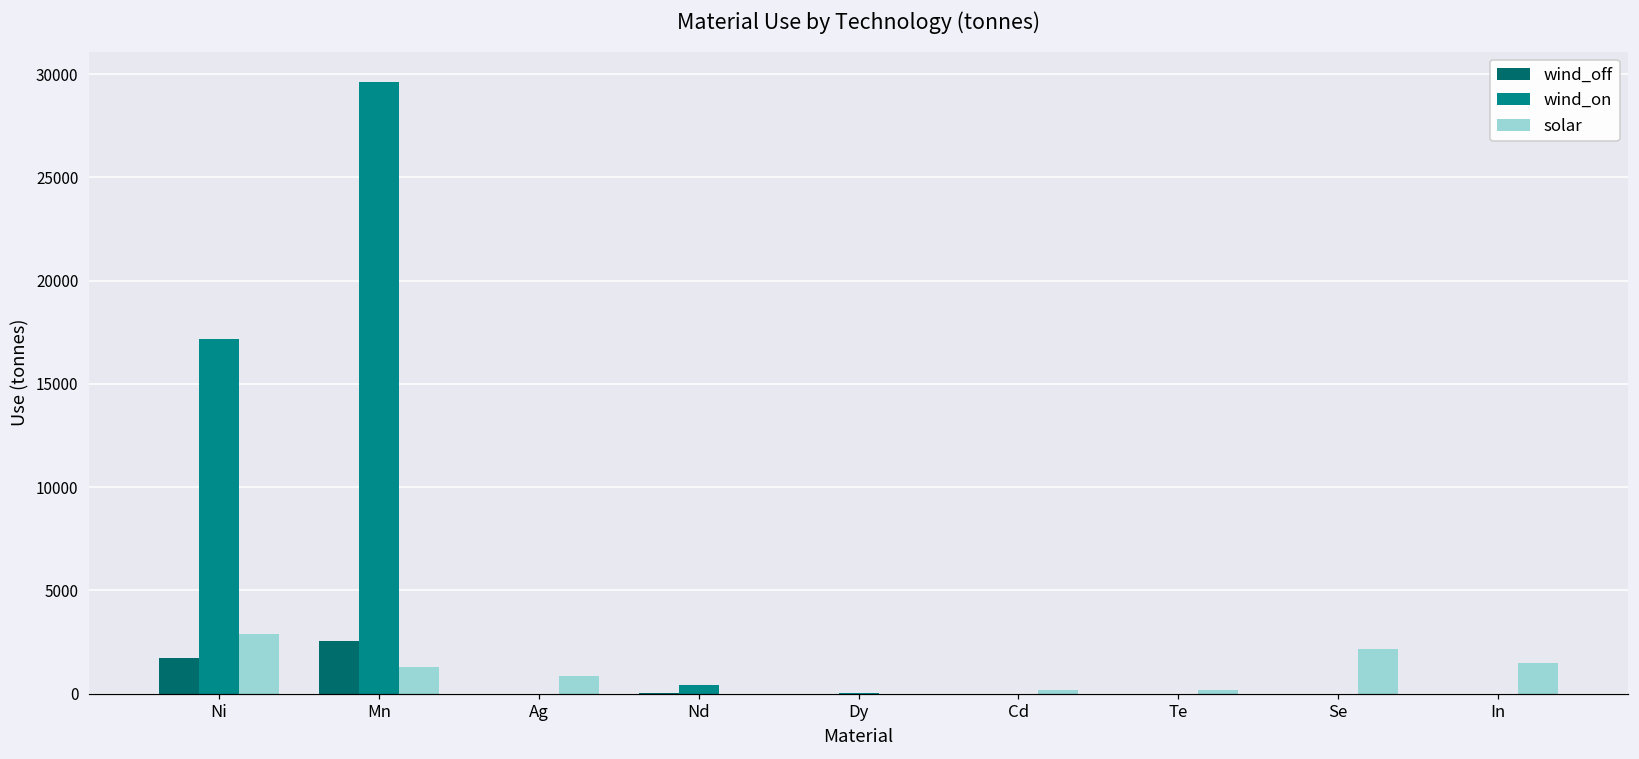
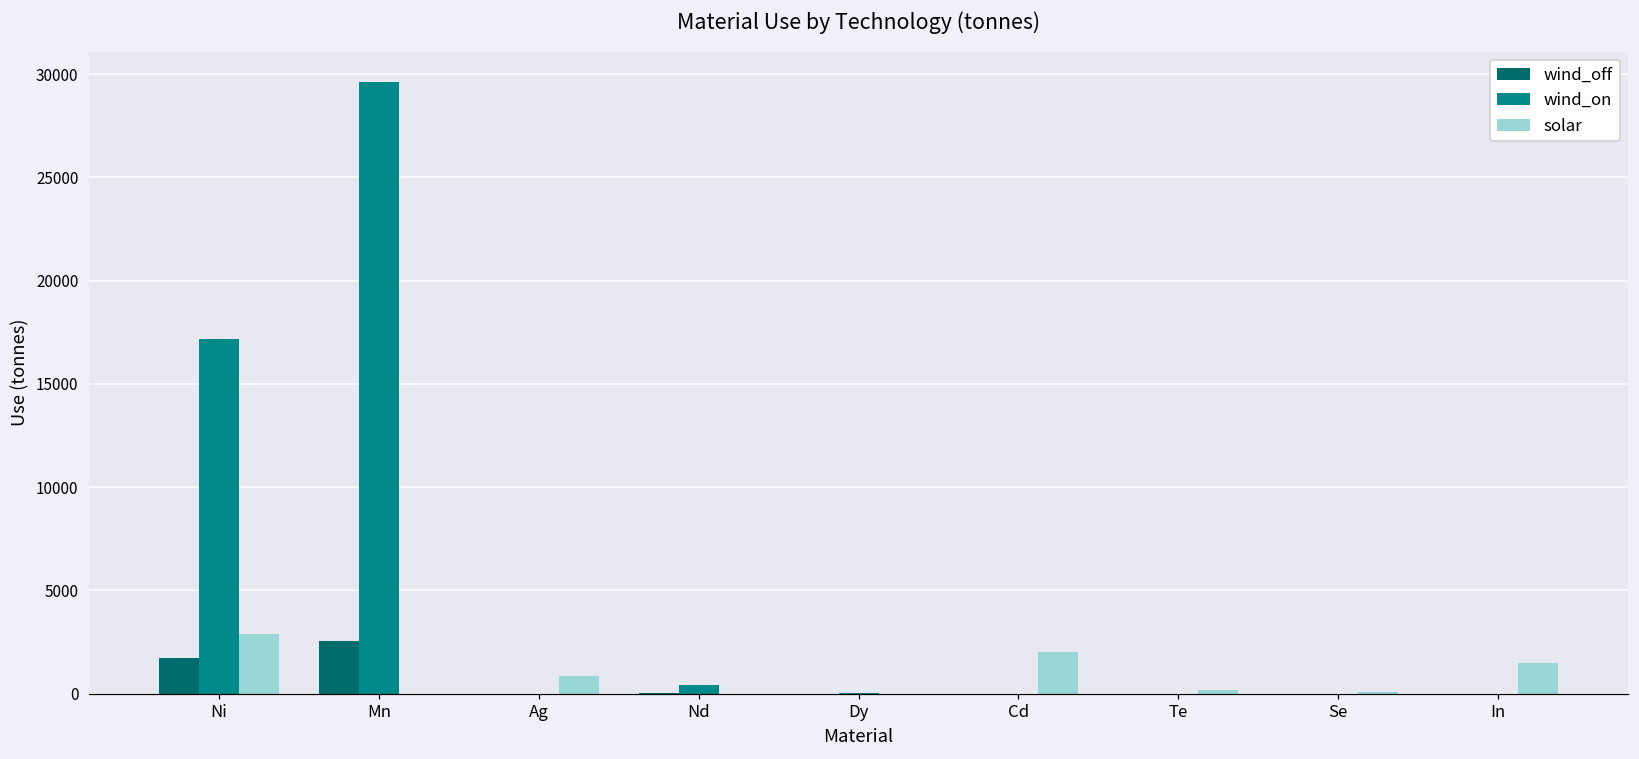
  {
    "solar": {
      "Ni": 2900,
-     "Mn": 1300,
+     "Mn": 0,
      "Ag": 900,
      "Nd": 0,
      "Dy": 0,
-     "Cd": 200,
+     "Cd": 2000,
      "Te": 200,
-     "Se": 2200,
+     "Se": 100,
      "In": 1500
    }
  }
